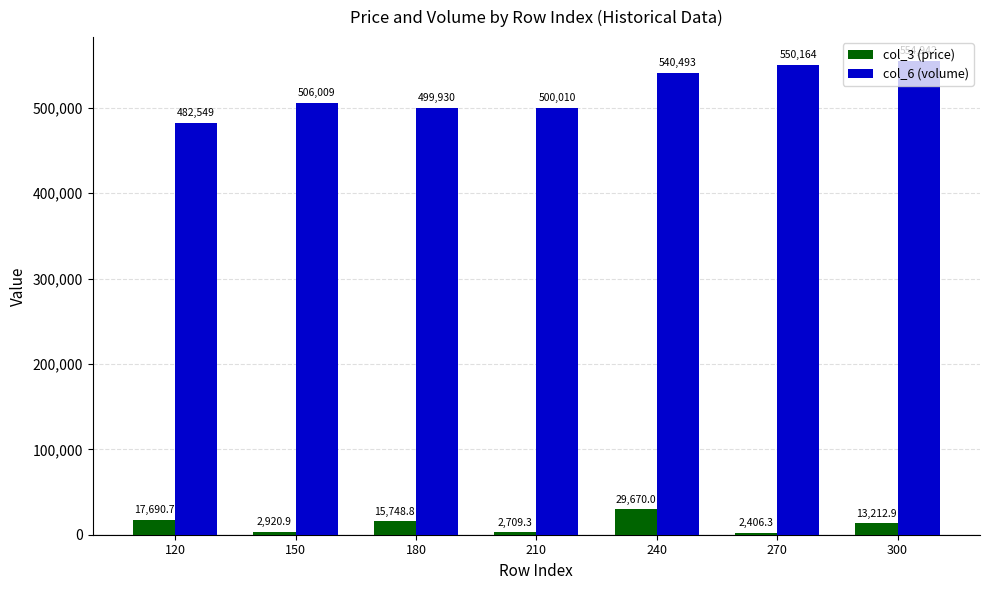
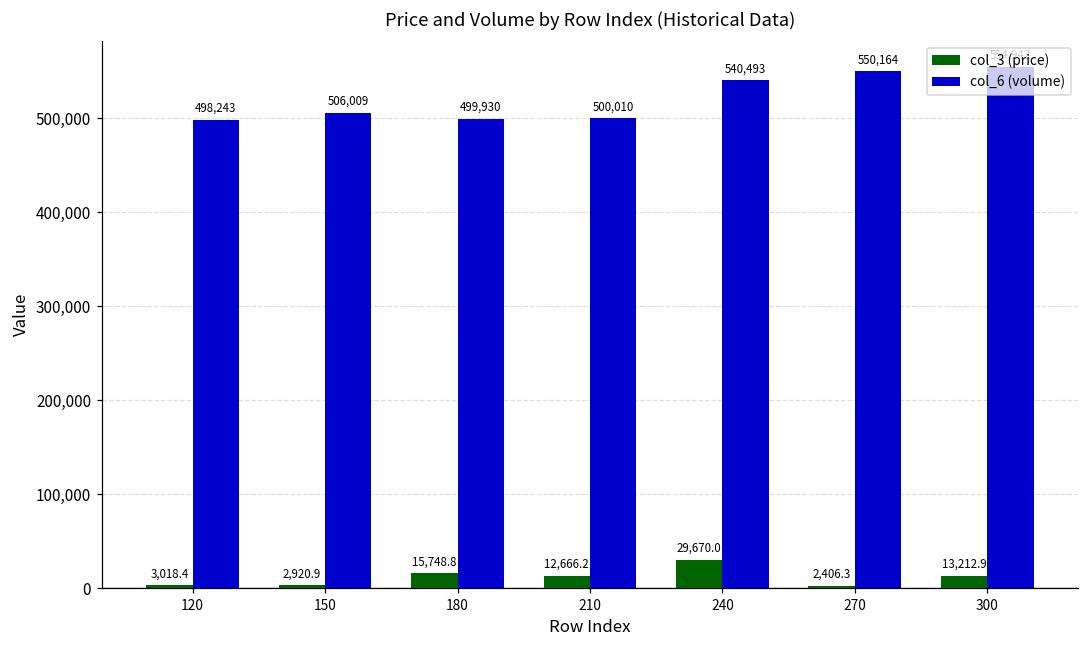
  {
    "col_3 (price)": {
-     "120": "17,690.7",
+     "120": "3,018.4",
      "150": "2,920.9",
      "180": "15,748.8",
-     "210": "2,709.3",
+     "210": "12,666.2",
      "240": "29,670.0",
      "270": "2,406.3",
      "300": "13,212.9"
    },
    "col_6 (volume)": {
-     "120": "482,549",
+     "120": "498,243",
      "150": "506,009",
      "180": "499,930",
      "210": "500,010",
      "240": "540,493",
      "270": "550,164"
    }
  }
